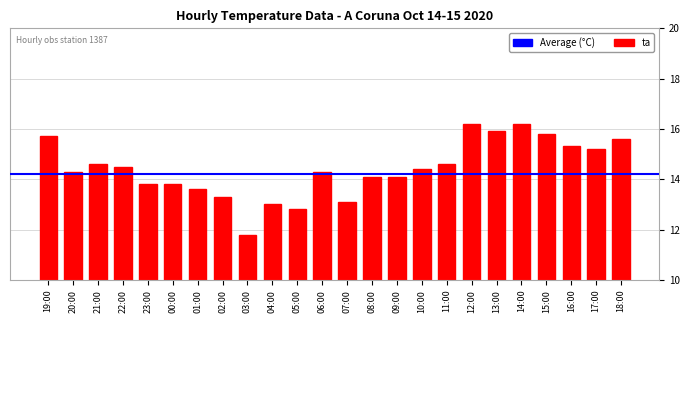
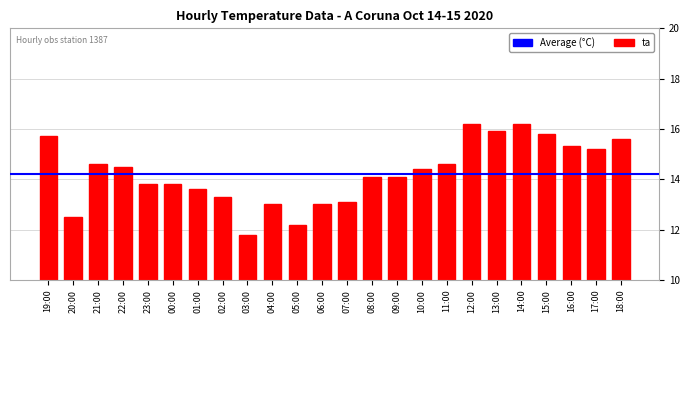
  {
    "19:00": 15.7,
-   "20:00": 14.3,
+   "20:00": 12.5,
    "21:00": 14.6,
    "22:00": 14.5,
    "23:00": 13.8,
    "00:00": 13.8,
    "01:00": 13.6,
    "02:00": 13.3,
    "03:00": 11.8,
    "04:00": 13.0,
-   "05:00": 12.8,
-   "06:00": 14.3,
+   "05:00": 12.2,
+   "06:00": 13.0,
    "07:00": 13.1,
    "08:00": 14.1,
    "09:00": 14.1,
    "10:00": 14.4,
    "11:00": 14.6,
    "12:00": 16.2,
    "13:00": 15.9,
    "14:00": 16.2,
    "15:00": 15.8,
    "16:00": 15.3,
    "17:00": 15.2,
    "18:00": 15.6
  }
